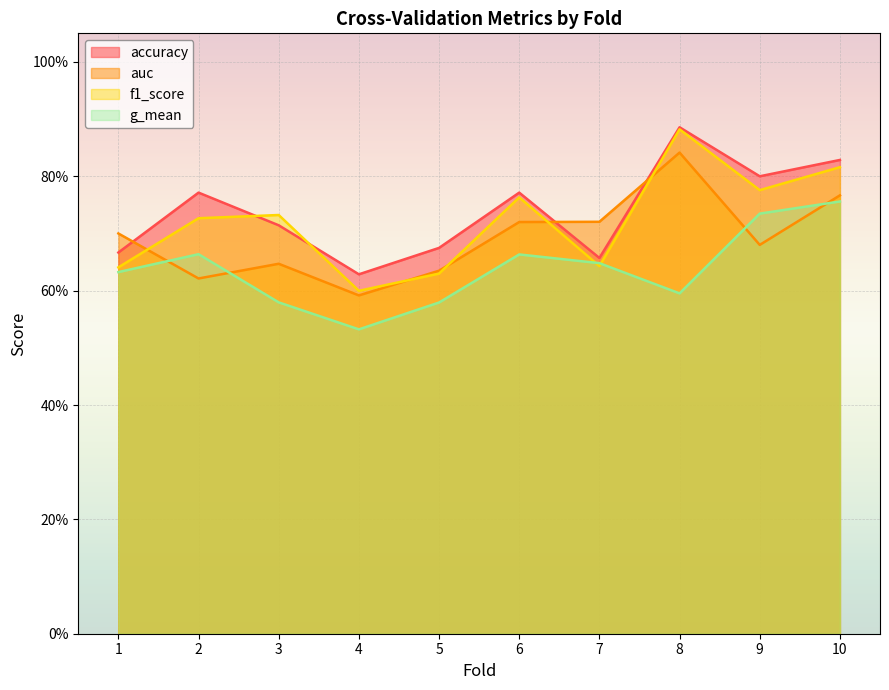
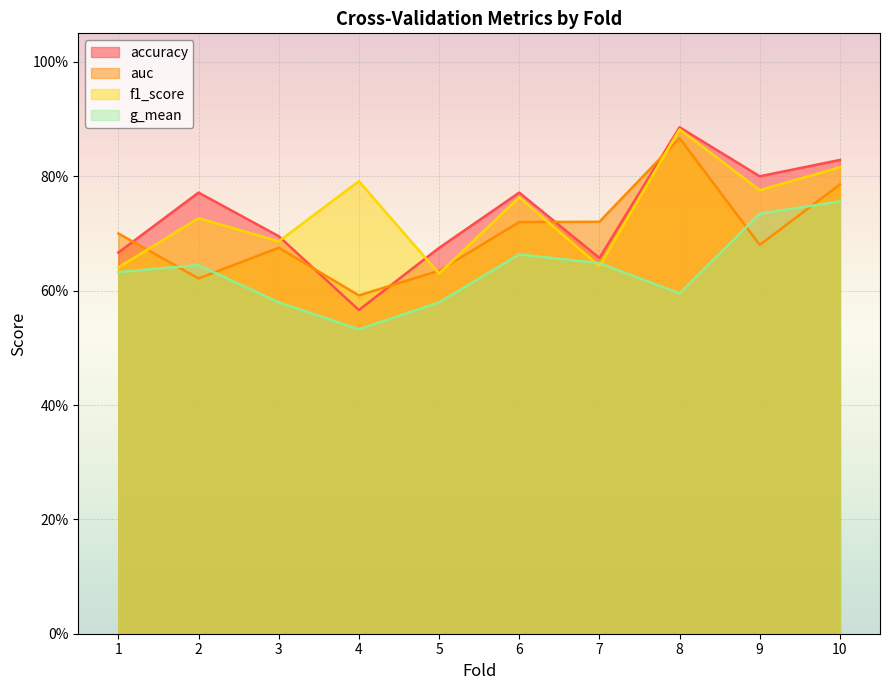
  {
    "accuracy": {
      "1": "67%",
      "2": "77%",
-     "3": "71%",
-     "4": "63%",
+     "3": "70%",
+     "4": "57%",
      "5": "67%",
      "6": "77%",
      "7": "66%",
      "9": "80%",
      "10": "83%"
    },
    "auc": {
      "1": "70%",
      "2": "62%",
-     "3": "65%",
+     "3": "68%",
      "4": "59%",
      "5": "63%",
      "6": "72%",
      "7": "72%",
-     "8": "84%",
+     "8": "87%",
      "9": "68%",
-     "10": "77%"
+     "10": "79%"
    },
    "f1_score": {
      "1": "64%",
      "2": "73%",
-     "3": "73%",
-     "4": "60%",
+     "3": "69%",
+     "4": "79%",
      "5": "63%",
      "6": "76%",
      "7": "64%",
      "9": "78%",
      "10": "82%"
    },
    "g_mean": {
      "1": "63%",
-     "2": "66%",
+     "2": "64%",
      "3": "58%",
      "4": "53%",
      "5": "58%",
      "6": "66%",
      "7": "65%",
      "8": "60%",
      "9": "73%",
      "10": "76%"
    }
  }
